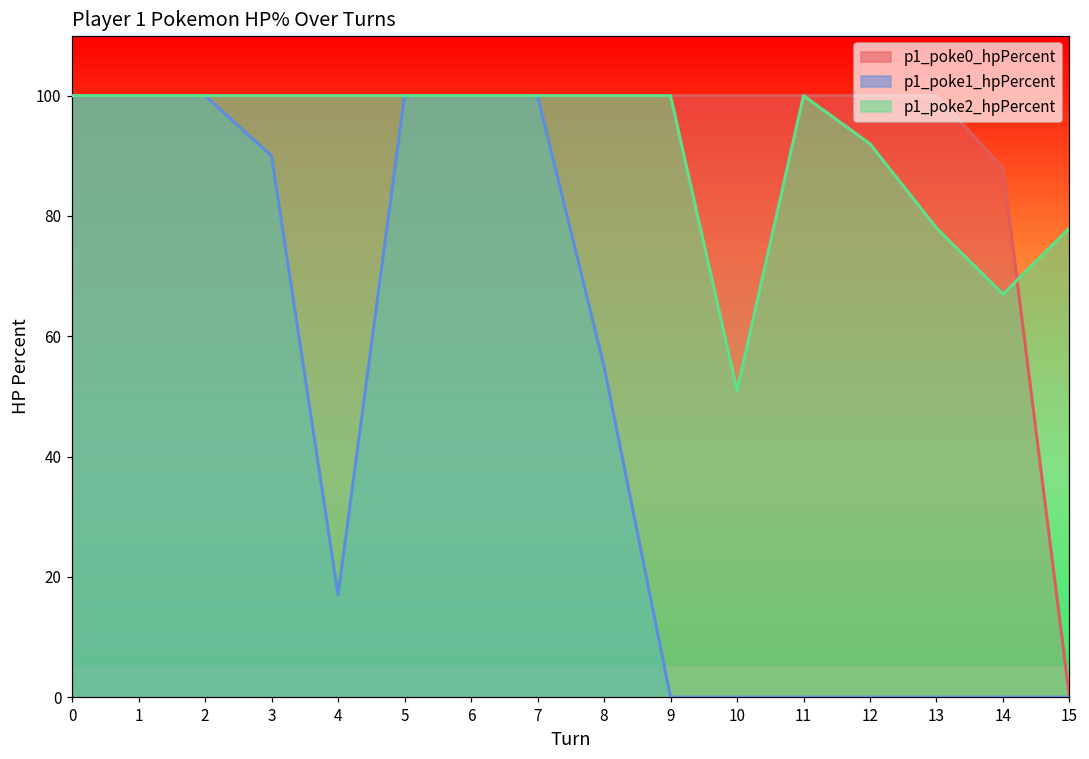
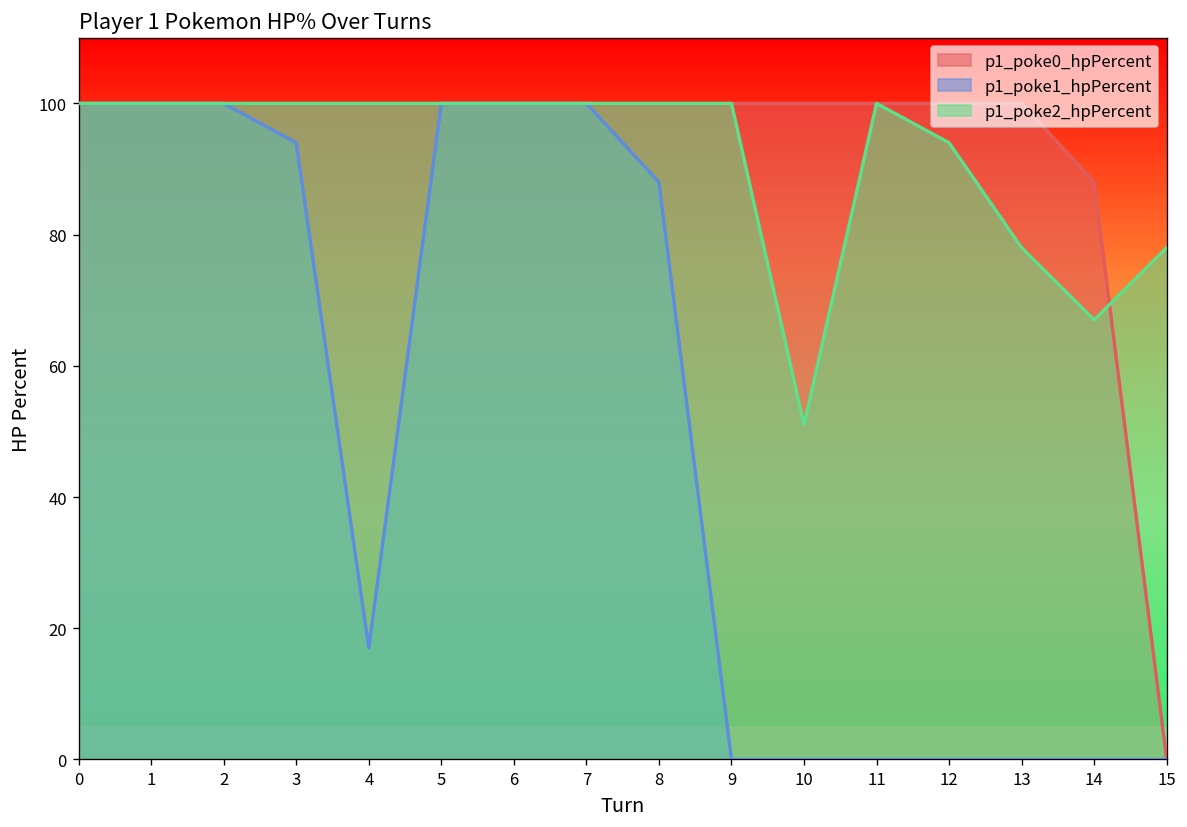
  {
    "p1_poke0_hpPercent": {
      "10": 100,
      "14": 88
    },
    "p1_poke1_hpPercent": {
-     "3": 90,
+     "3": 94,
      "4": 17,
-     "8": 55
+     "8": 88
    },
    "p1_poke2_hpPercent": {
      "10": 51,
-     "12": 92,
+     "12": 94,
      "13": 78,
      "14": 67,
      "15": 78
    }
  }
